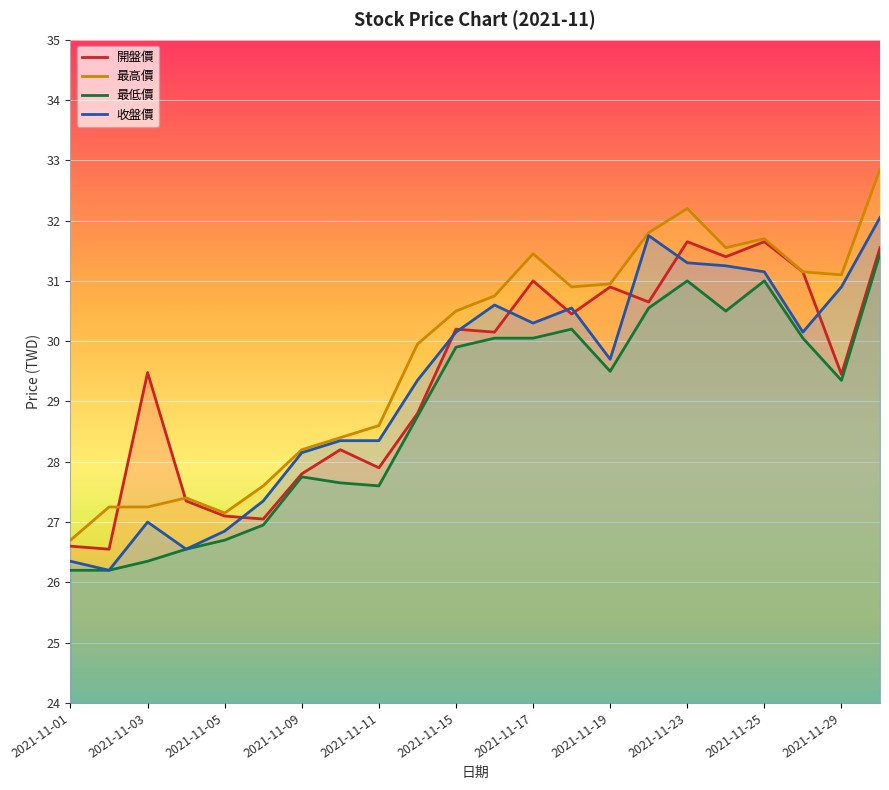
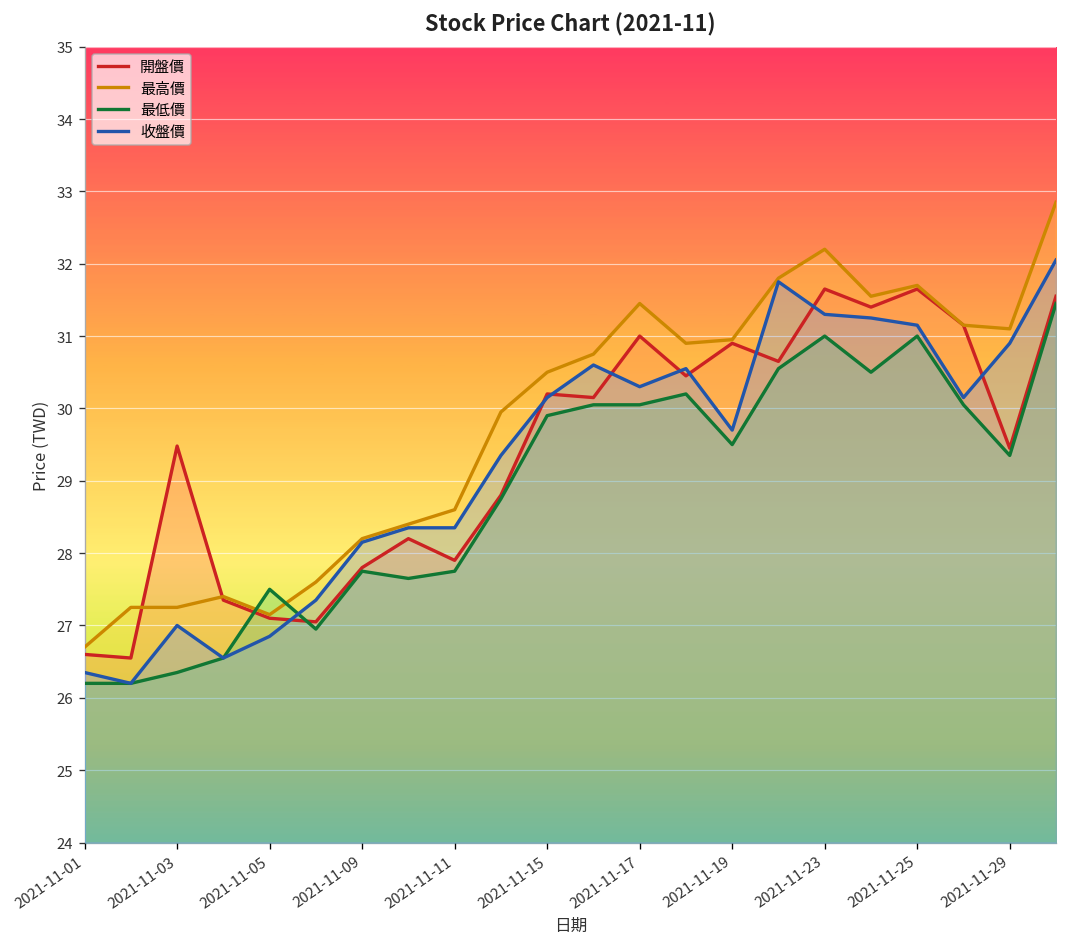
  {
    "開盤價": {
      "2021-11-01": 26.6,
      "2021-11-03": 29.5,
      "2021-11-05": 27.1,
      "2021-11-09": 27.8,
      "2021-11-11": 27.9,
      "2021-11-15": 30.2,
      "2021-11-17": 31.0,
      "2021-11-19": 30.9,
      "2021-11-23": 31.7,
      "2021-11-25": 31.7,
      "2021-11-29": 29.5
    },
    "最高價": {
      "2021-11-01": 26.7,
      "2021-11-03": 27.3,
      "2021-11-05": 27.2,
      "2021-11-09": 28.2,
      "2021-11-11": 28.6,
      "2021-11-15": 30.5,
      "2021-11-17": 31.5,
      "2021-11-19": 31.0,
      "2021-11-23": 32.2,
      "2021-11-25": 31.7,
      "2021-11-29": 31.1
    },
    "最低價": {
      "2021-11-01": 26.2,
      "2021-11-03": 26.4,
-     "2021-11-05": 26.7,
+     "2021-11-05": 27.5,
      "2021-11-09": 27.8,
-     "2021-11-11": 27.6,
+     "2021-11-11": 27.8,
      "2021-11-15": 29.9,
      "2021-11-17": 30.1,
      "2021-11-19": 29.5,
      "2021-11-23": 31.0,
      "2021-11-25": 31.0,
      "2021-11-29": 29.4
    },
    "收盤價": {
      "2021-11-01": 26.4,
      "2021-11-03": 27.0,
      "2021-11-05": 26.9,
      "2021-11-09": 28.2,
      "2021-11-11": 28.4,
      "2021-11-15": 30.2,
      "2021-11-17": 30.3,
      "2021-11-19": 29.7,
      "2021-11-23": 31.3,
      "2021-11-25": 31.2,
      "2021-11-29": 30.9
    }
  }
